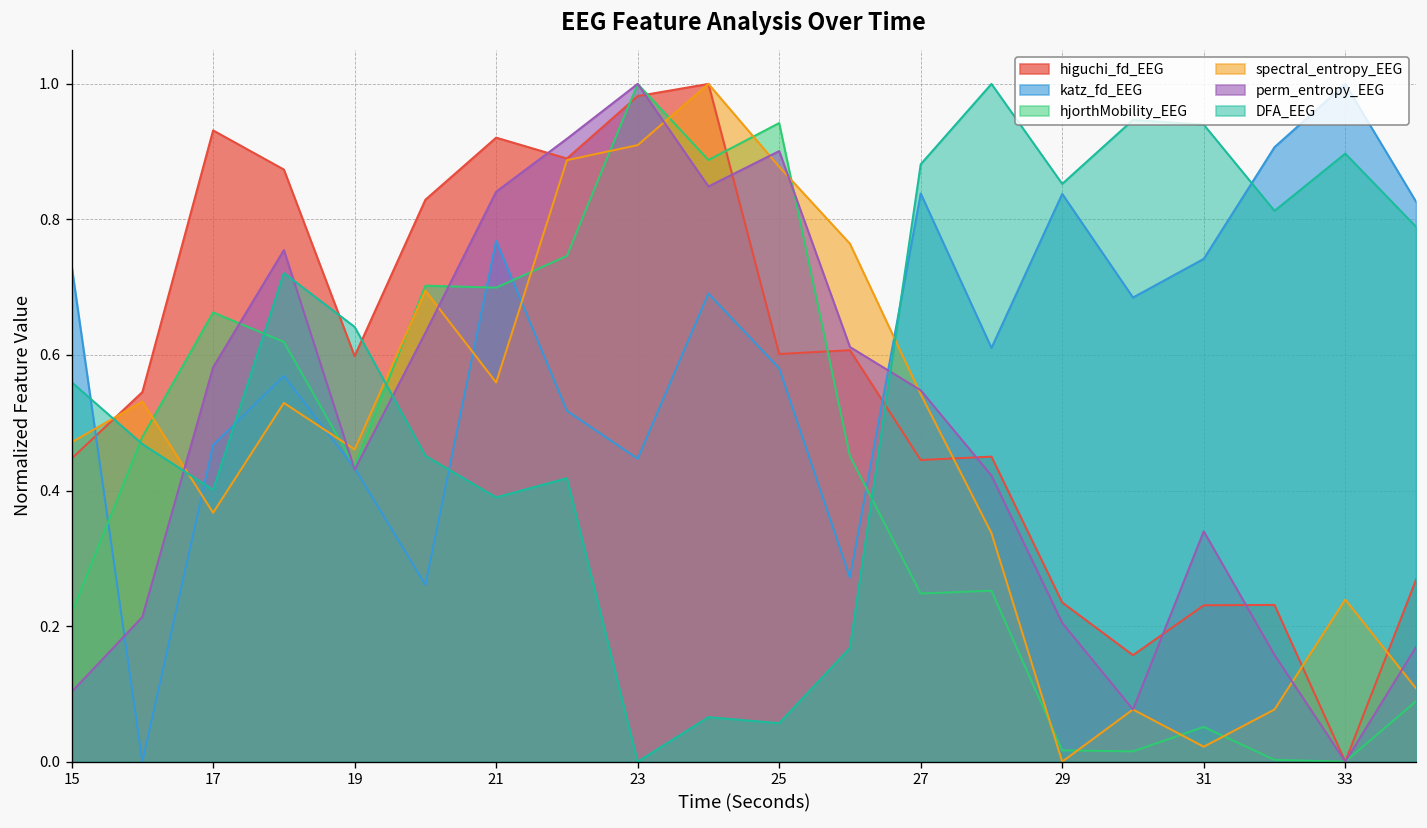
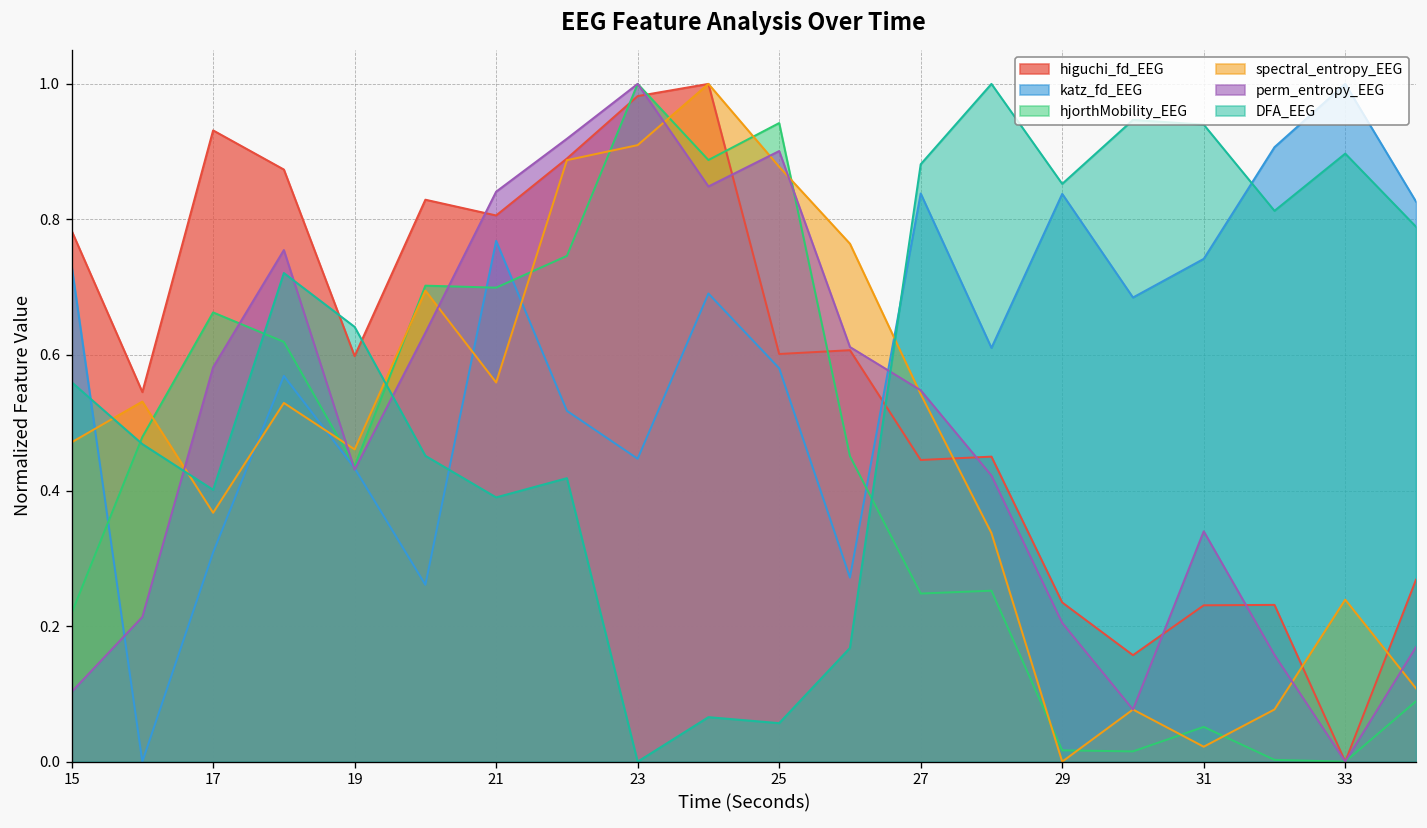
  {
    "higuchi_fd_EEG": {
-     "15": 0.45,
+     "15": 0.78,
      "17": 0.93,
      "19": 0.60,
-     "21": 0.92,
+     "21": 0.81,
      "23": 0.98,
      "25": 0.60,
      "27": 0.45,
      "29": 0.23,
      "31": 0.23
    },
    "katz_fd_EEG": {
      "15": 0.73,
-     "17": 0.47,
+     "17": 0.31,
      "21": 0.77,
      "23": 0.45,
      "25": 0.58,
      "27": 0.84,
      "29": 0.84,
      "31": 0.74
    },
    "spectral_entropy_EEG": {
      "15": 0.47,
      "17": 0.37,
      "19": 0.46,
      "21": 0.56,
      "23": 0.91,
      "25": 0.88,
      "27": 0.54,
      "29": 0.00,
      "31": 0.02,
      "33": 0.24
    },
    "perm_entropy_EEG": {
      "15": 0.10,
      "17": 0.58,
      "21": 0.84,
      "25": 0.90,
      "27": 0.55,
      "29": 0.20,
      "31": 0.34
    }
  }
